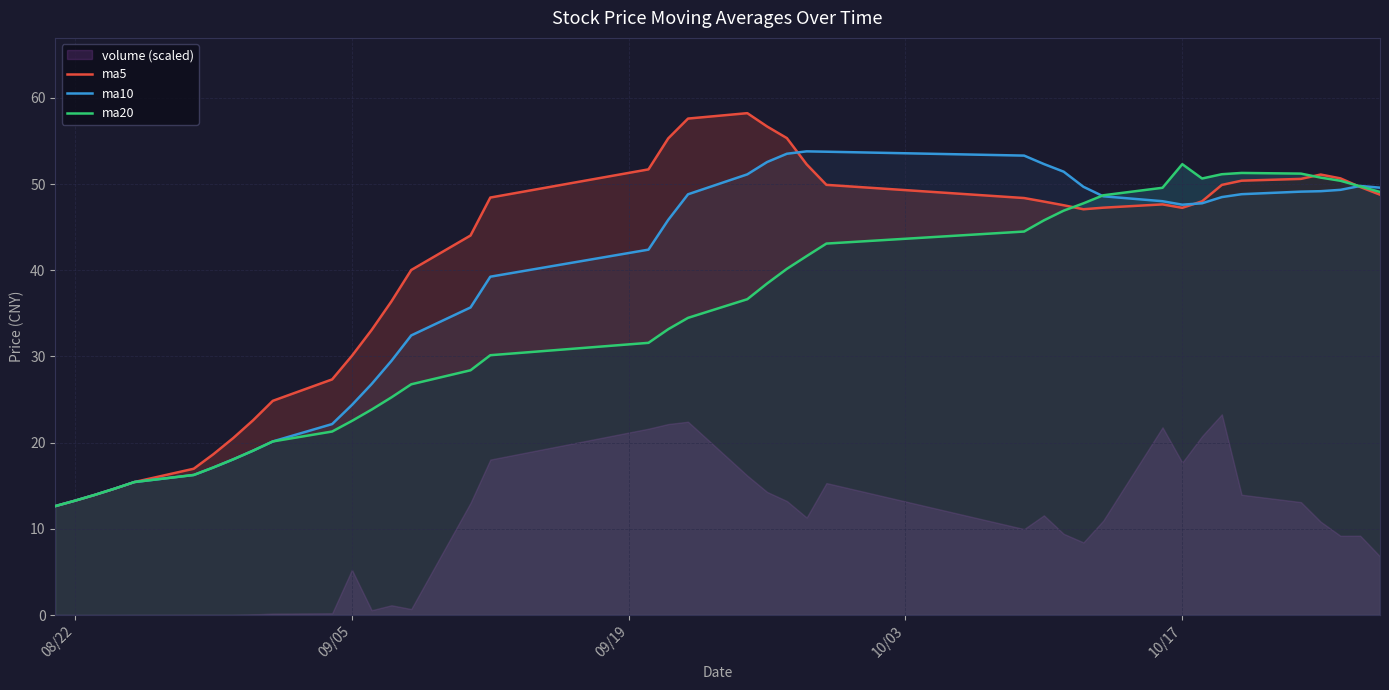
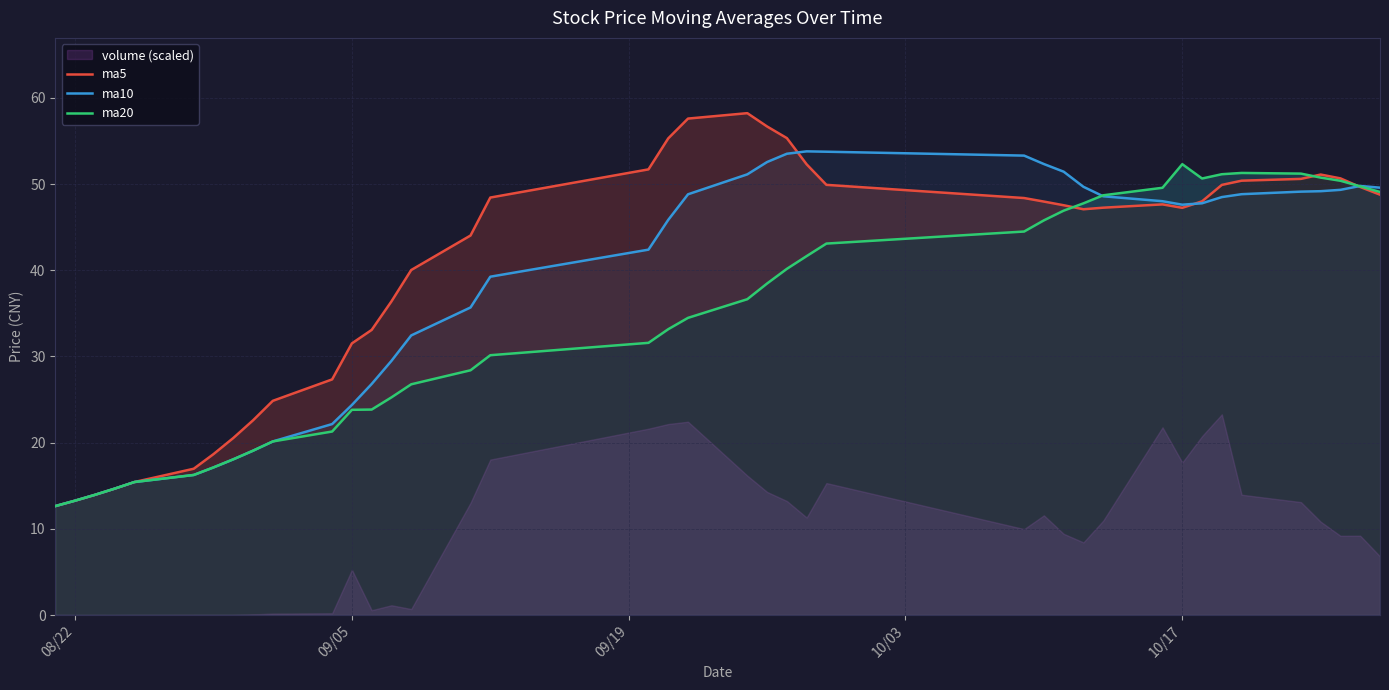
  {
    "ma5": {
-     "09/05": 30,
+     "09/05": 32,
      "10/17": 47
    },
    "volume (scaled)": {
      "09/05": 5,
      "10/17": 18
    },
    "ma10": {
      "09/05": 24,
      "10/17": 48
    },
    "ma20": {
-     "09/05": 23,
+     "09/05": 24,
      "10/17": 52
    }
  }
